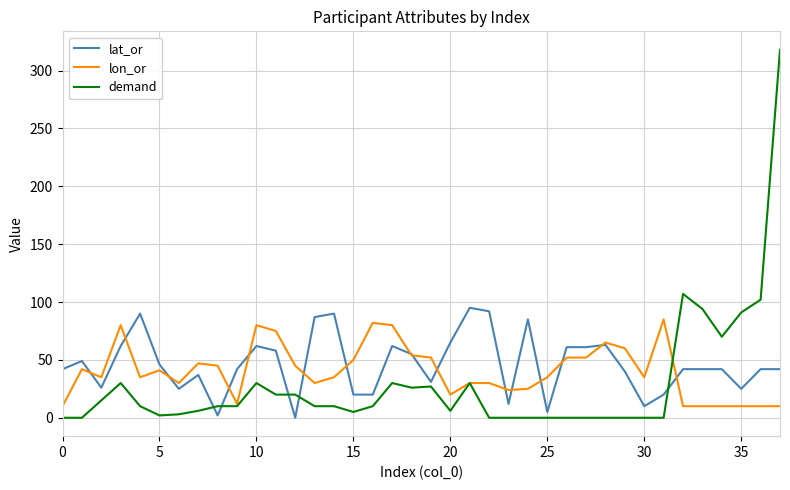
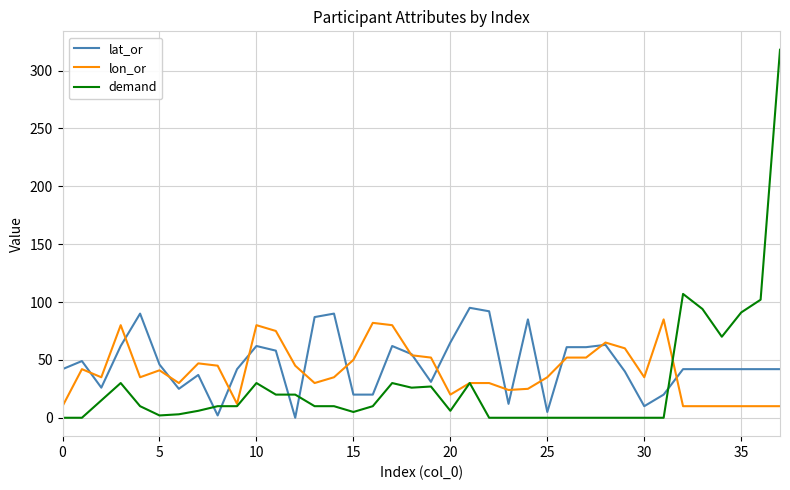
  {
    "lat_or": {
      "0": 42,
      "5": 46,
      "10": 62,
      "15": 20,
      "20": 65,
      "25": 5,
      "30": 10,
-     "35": 25
+     "35": 42
    },
    "lon_or": {
      "0": 10,
      "5": 41,
      "10": 80,
      "15": 50,
      "20": 20,
      "25": 35,
      "30": 35,
      "35": 10
    },
    "demand": {
      "0": 0,
      "5": 2,
      "10": 30,
      "15": 5,
      "20": 6,
      "25": 0,
      "30": 0,
      "35": 91
    }
  }
